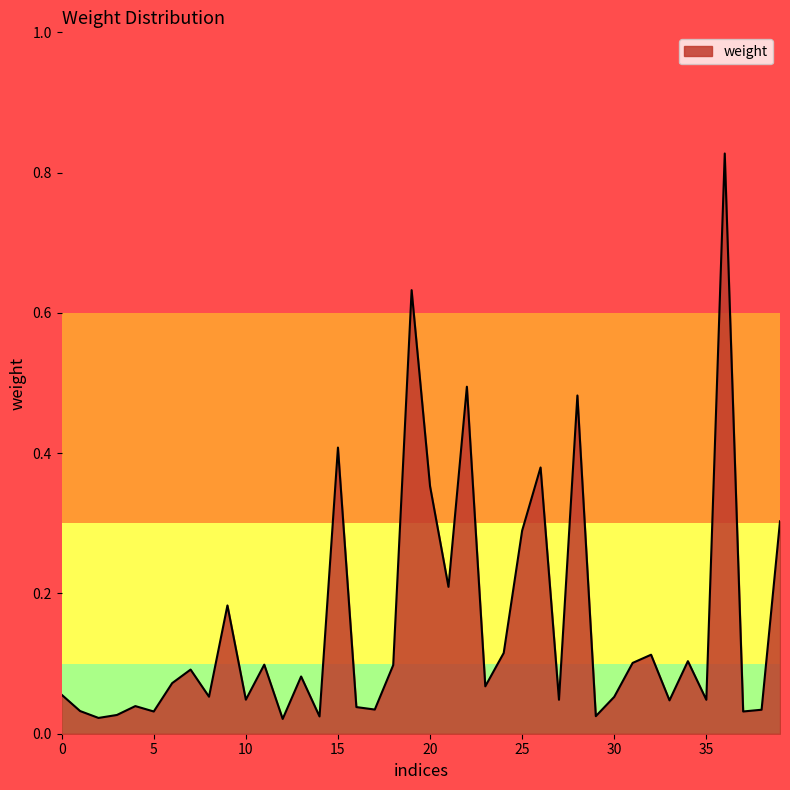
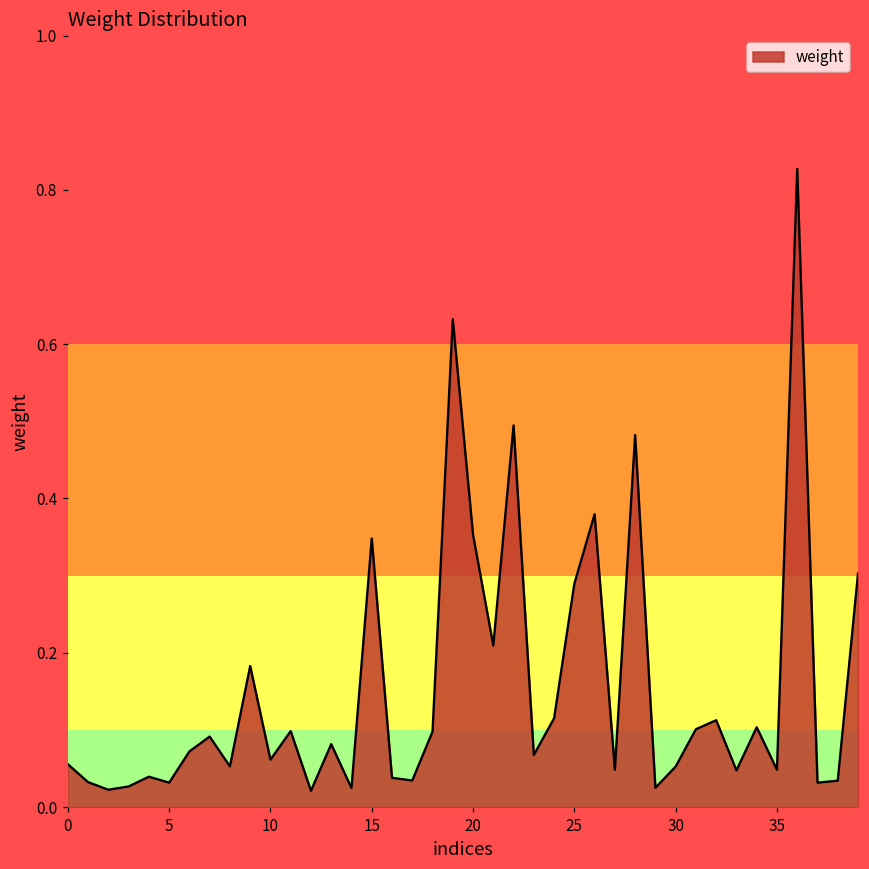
  {
    "0": 0.06,
    "5": 0.03,
-   "10": 0.05,
-   "15": 0.41,
+   "10": 0.06,
+   "15": 0.35,
    "20": 0.35,
    "25": 0.29,
    "30": 0.05,
    "35": 0.05
  }
